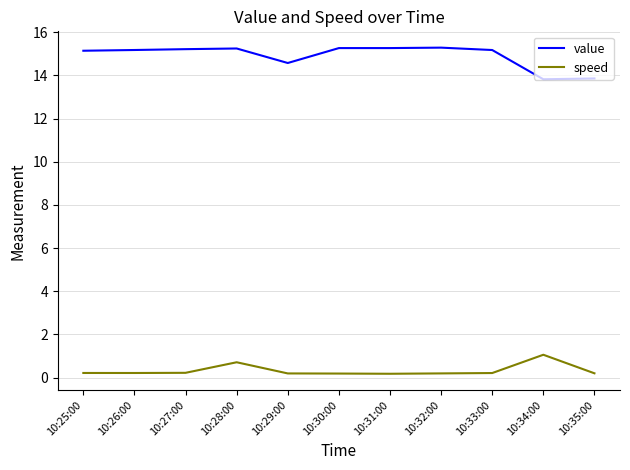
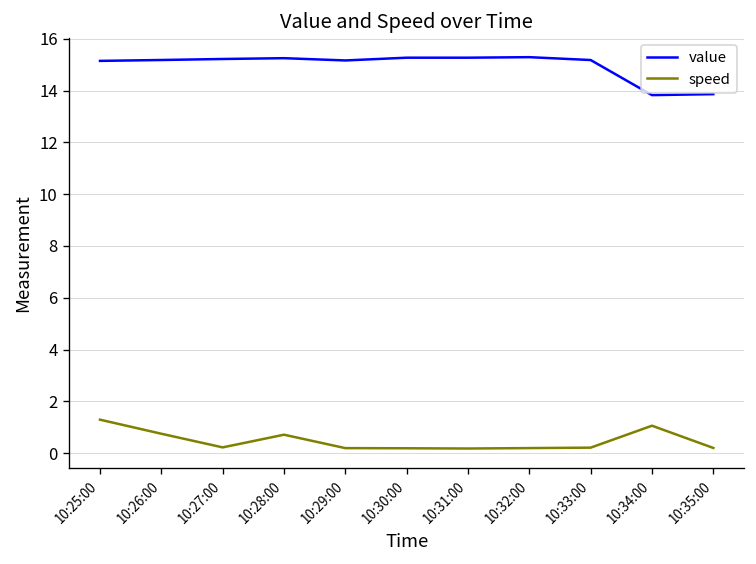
  {
    "value": {
      "10:25:00": 15.1,
      "10:26:00": 15.2,
      "10:27:00": 15.2,
      "10:28:00": 15.3,
-     "10:29:00": 14.6,
+     "10:29:00": 15.2,
      "10:30:00": 15.3,
      "10:31:00": 15.3,
      "10:32:00": 15.3,
      "10:33:00": 15.2
    },
    "speed": {
-     "10:25:00": 0.2,
-     "10:26:00": 0.2,
+     "10:25:00": 1.3,
+     "10:26:00": 0.7,
      "10:27:00": 0.2,
      "10:28:00": 0.7,
      "10:29:00": 0.2,
      "10:30:00": 0.2,
      "10:31:00": 0.2,
      "10:32:00": 0.2,
      "10:33:00": 0.2,
      "10:34:00": 1.1,
      "10:35:00": 0.2
    }
  }
